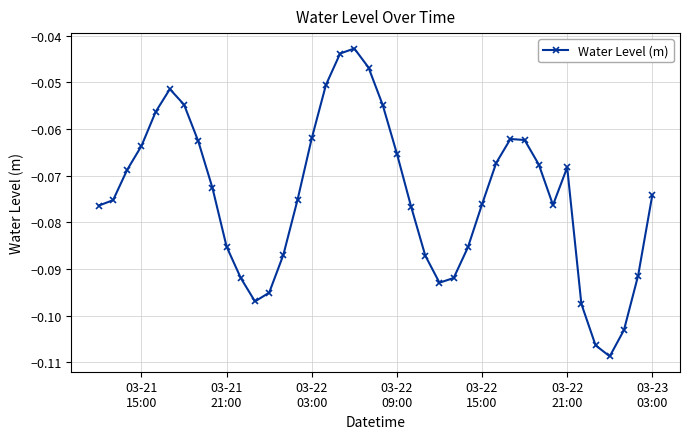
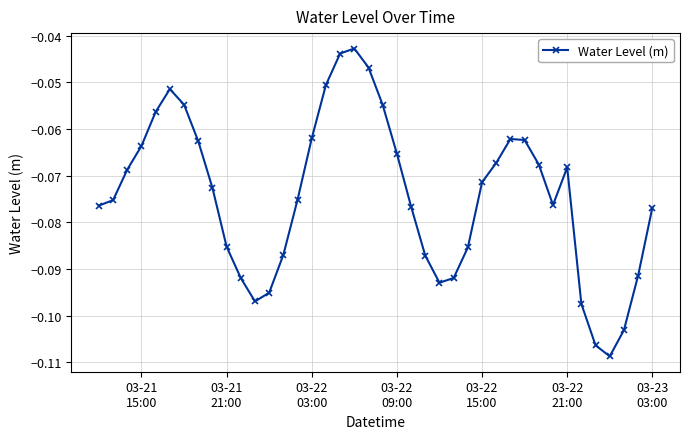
  {
    "03-21 15:00": -0.064,
    "03-21 21:00": -0.085,
    "03-22 03:00": -0.062,
    "03-22 09:00": -0.065,
-   "03-22 15:00": -0.076,
+   "03-22 15:00": -0.071,
    "03-22 21:00": -0.068,
-   "03-23 03:00": -0.074
+   "03-23 03:00": -0.077
  }
